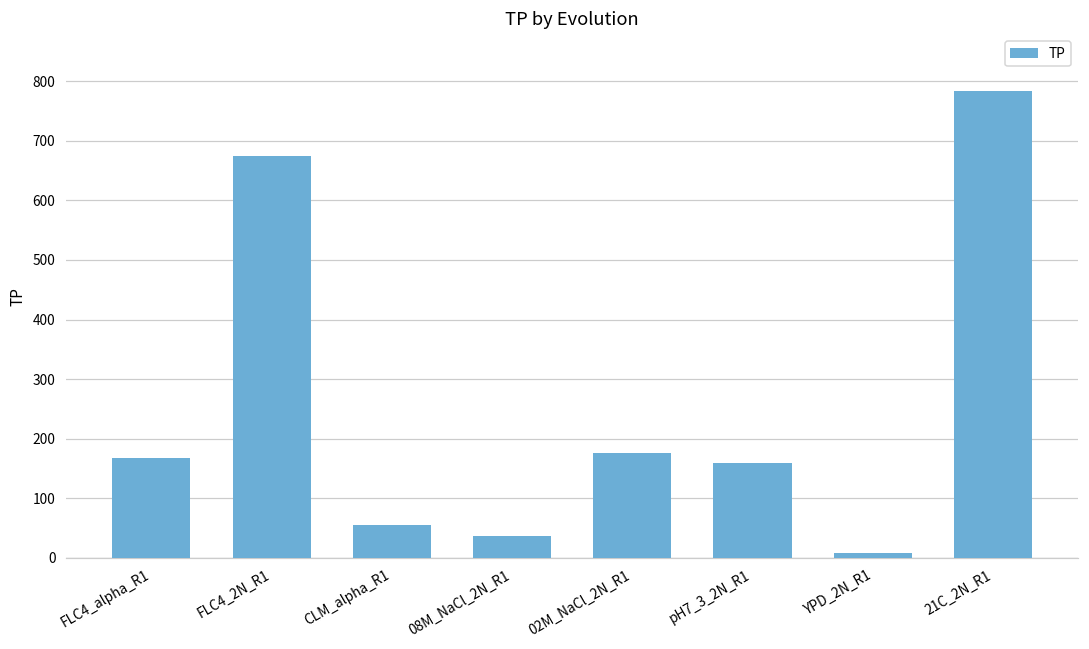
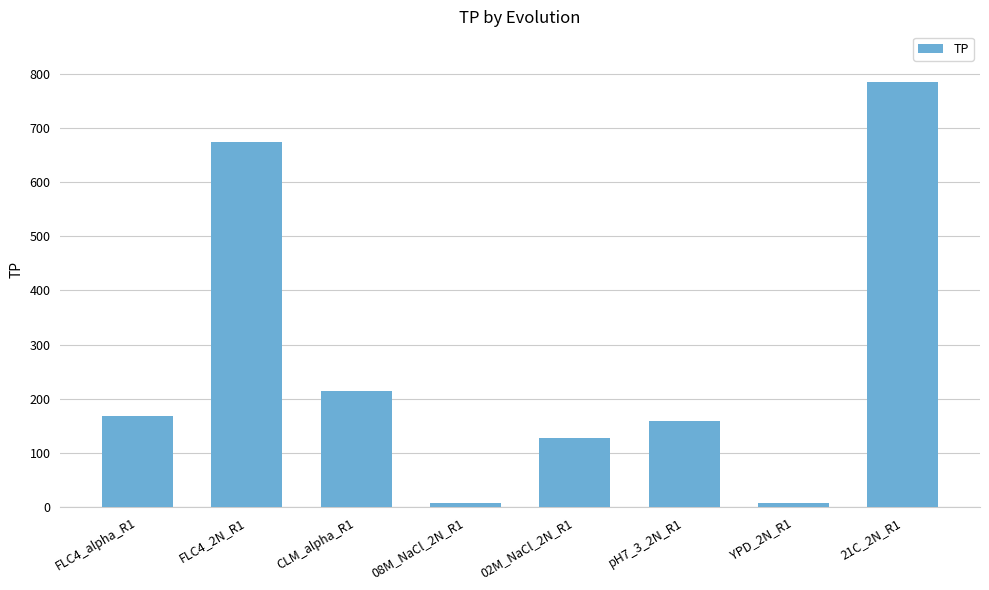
  {
    "FLC4_alpha_R1": 170,
    "FLC4_2N_R1": 670,
-   "CLM_alpha_R1": 60,
-   "08M_NaCl_2N_R1": 40,
-   "02M_NaCl_2N_R1": 180,
+   "CLM_alpha_R1": 210,
+   "08M_NaCl_2N_R1": 10,
+   "02M_NaCl_2N_R1": 130,
    "pH7_3_2N_R1": 160,
    "YPD_2N_R1": 10,
    "21C_2N_R1": 780
  }
